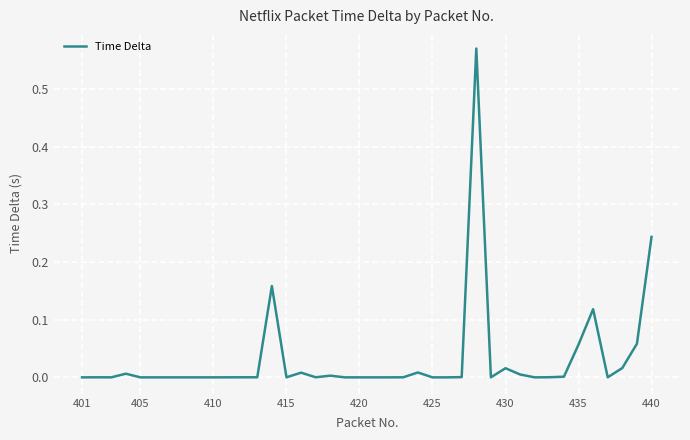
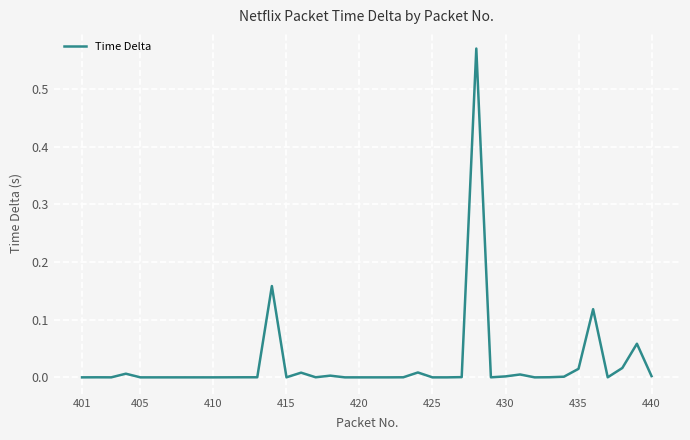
  {
    "401": 0.00,
    "405": 0.00,
    "410": 0.00,
    "415": 0.00,
    "420": 0.00,
    "425": 0.00,
-   "430": 0.02,
-   "435": 0.06,
-   "440": 0.24
+   "430": 0.00,
+   "435": 0.01,
+   "440": 0.00
  }
